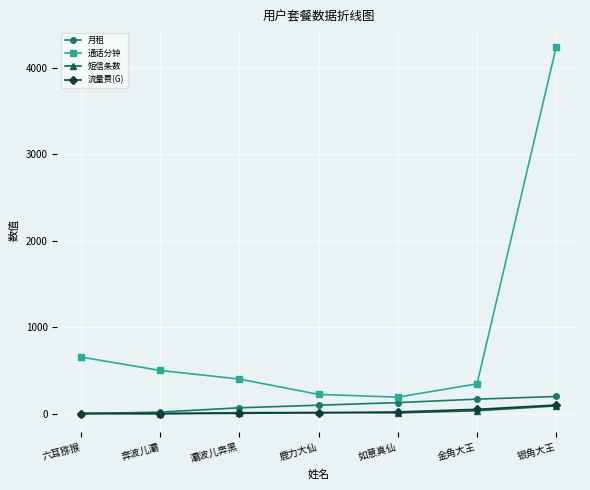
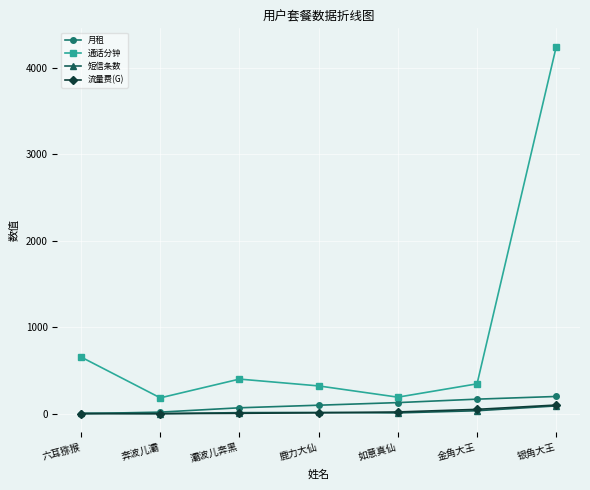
  {
    "通话分钟": {
      "六耳猕猴": 700,
-     "奔波儿灞": 500,
+     "奔波儿灞": 200,
      "灞波儿奔黑": 400,
-     "鹿力大仙": 200,
+     "鹿力大仙": 300,
      "如意真仙": 200,
      "金角大王": 300,
      "银角大王": 4200
    }
  }
